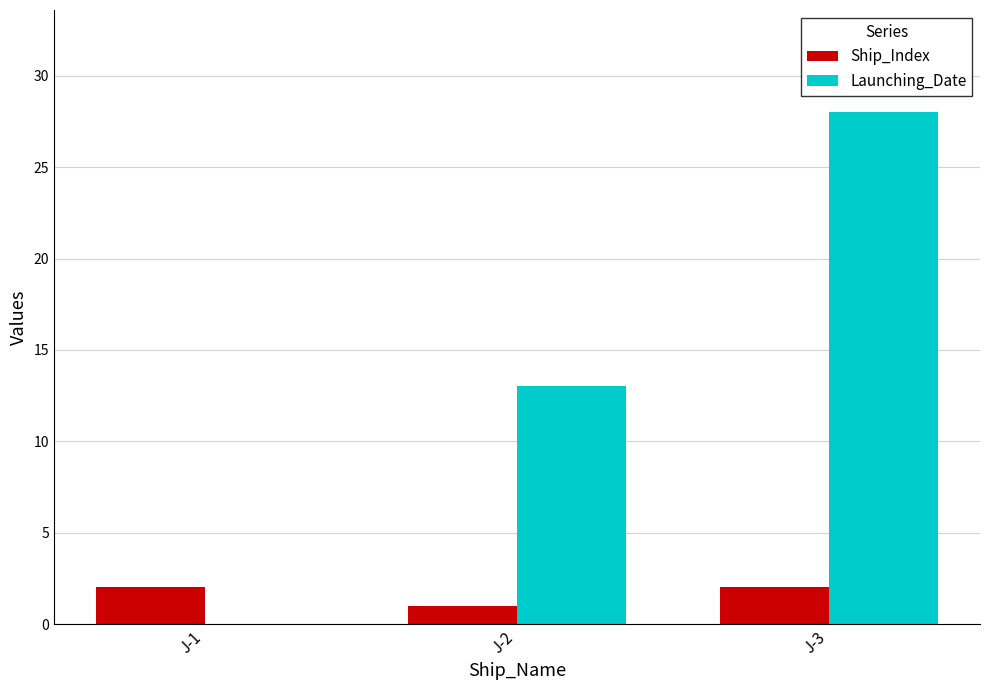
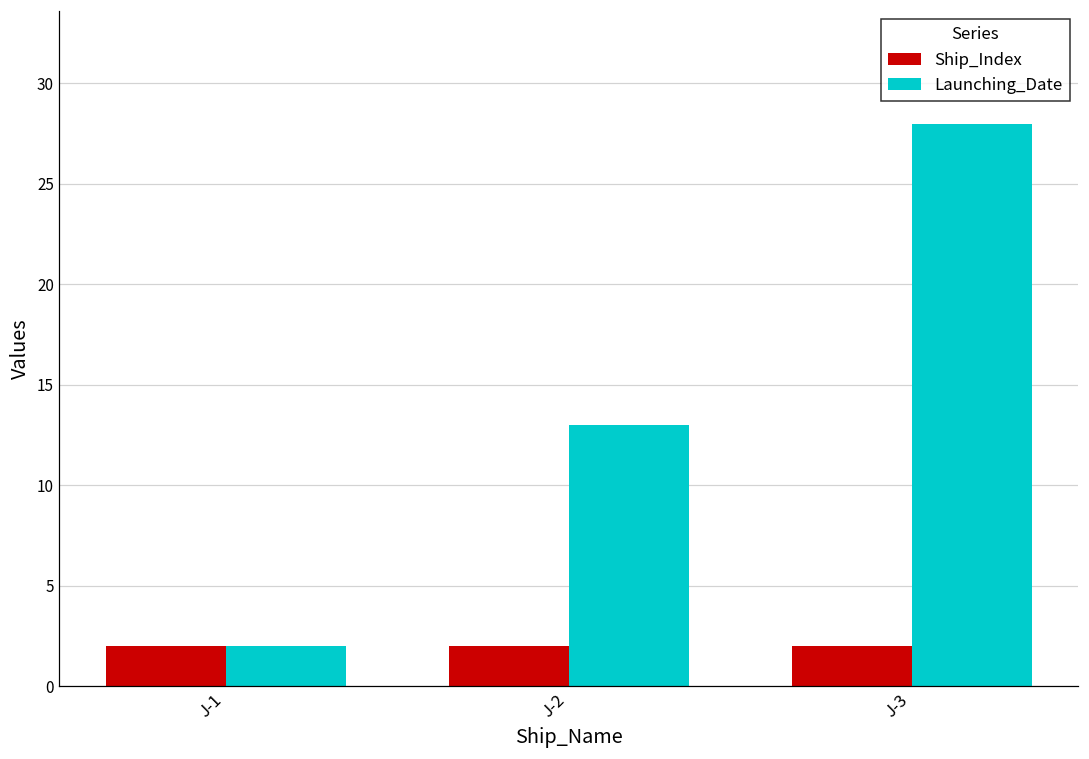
  {
    "Ship_Index": {
      "J-1": 2,
-     "J-2": 1,
+     "J-2": 2,
      "J-3": 2
    },
    "Launching_Date": {
-     "J-1": 0,
+     "J-1": 2,
      "J-2": 13,
      "J-3": 28
    }
  }
